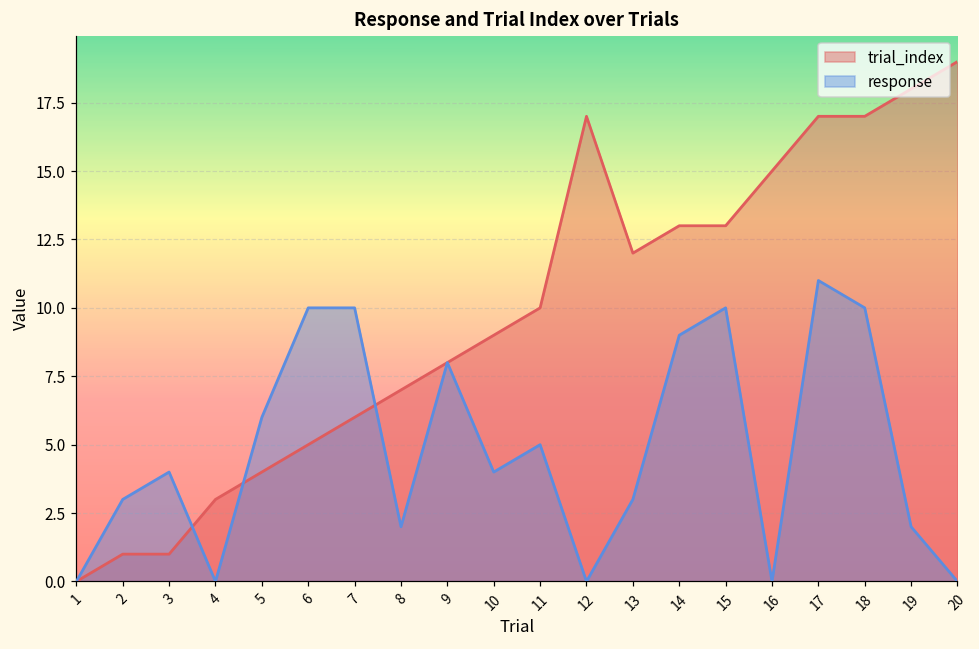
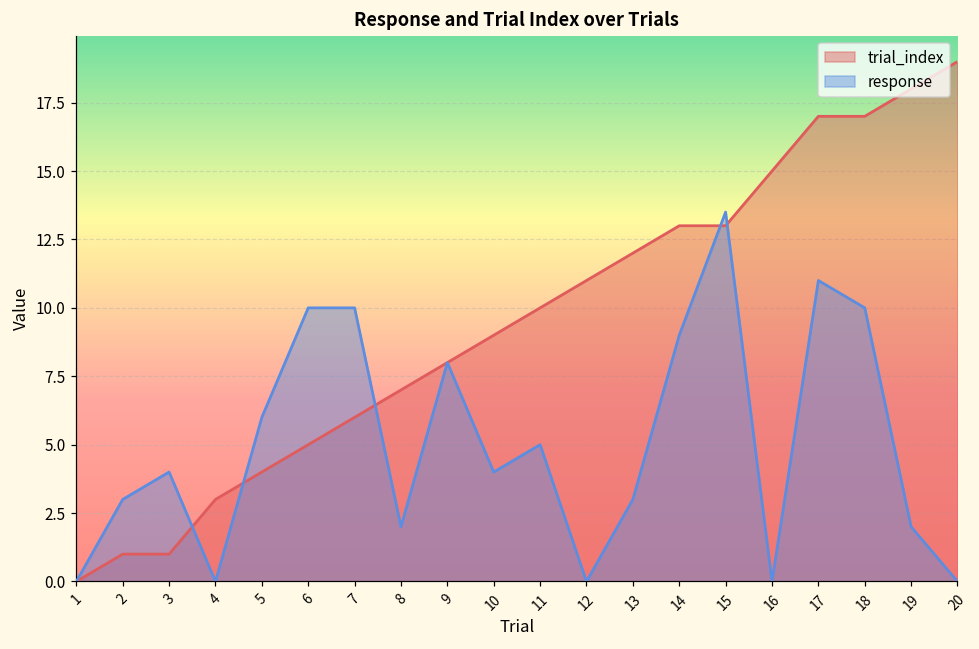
  {
    "trial_index": {
      "2": 1,
      "3": 1,
      "4": 3,
      "5": 4,
      "6": 5,
      "7": 6,
      "8": 7,
      "10": 9,
      "11": 10,
-     "12": 17,
+     "12": 11,
      "13": 12,
      "14": 13,
      "15": 13,
      "16": 15,
      "17": 17,
      "18": 17,
      "20": 19
    },
    "response": {
      "2": 3.0,
      "3": 4.0,
      "4": 0.0,
      "5": 6.0,
      "6": 10.0,
      "7": 10.0,
      "8": 2.0,
      "10": 4.0,
      "11": 5.0,
      "12": 0.0,
      "13": 3.0,
      "14": 9.0,
-     "15": 10.0,
+     "15": 13.5,
      "16": 0.0,
      "17": 11.0,
      "18": 10.0,
      "19": 2.0,
      "20": 0.0
    }
  }
